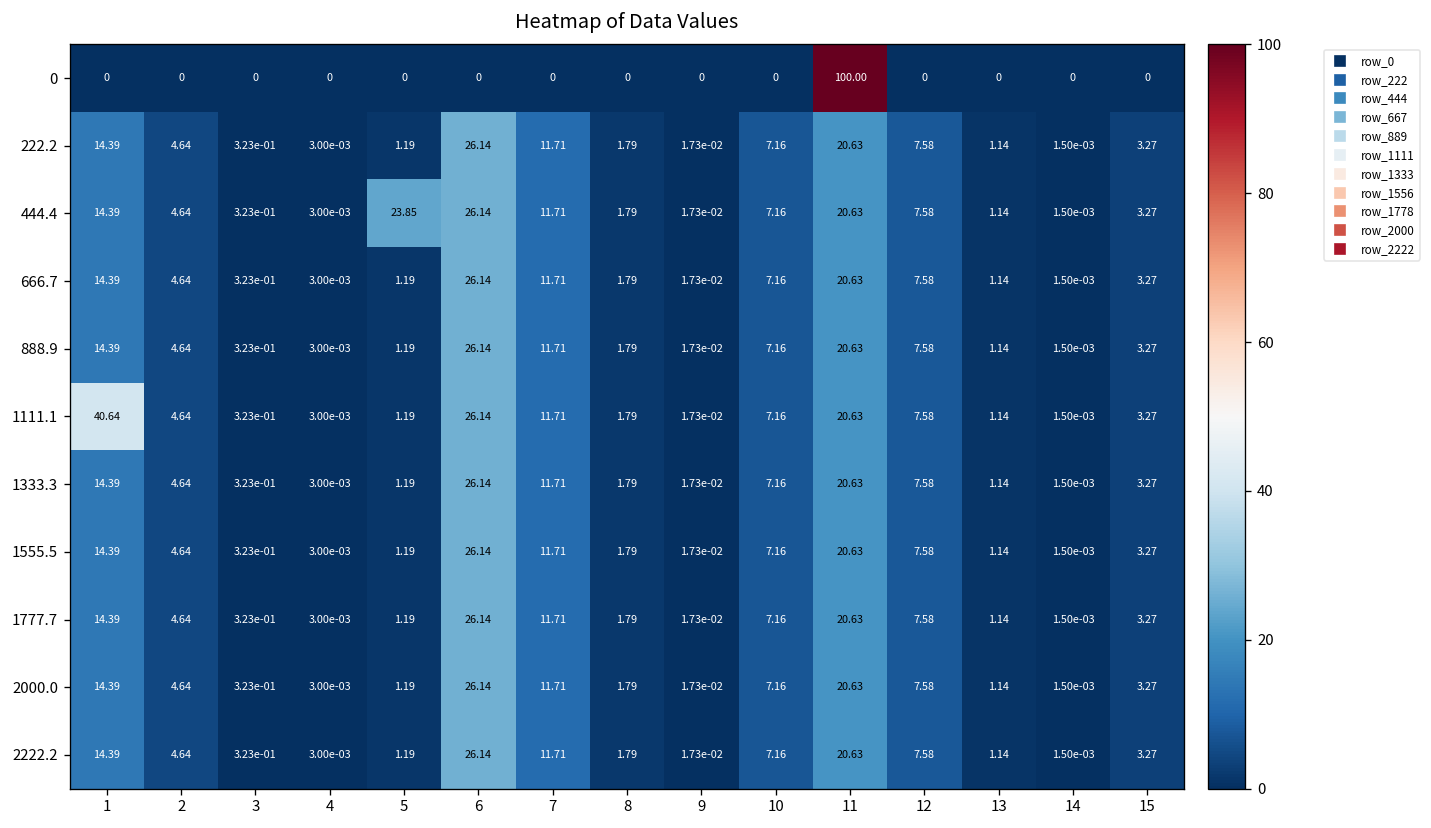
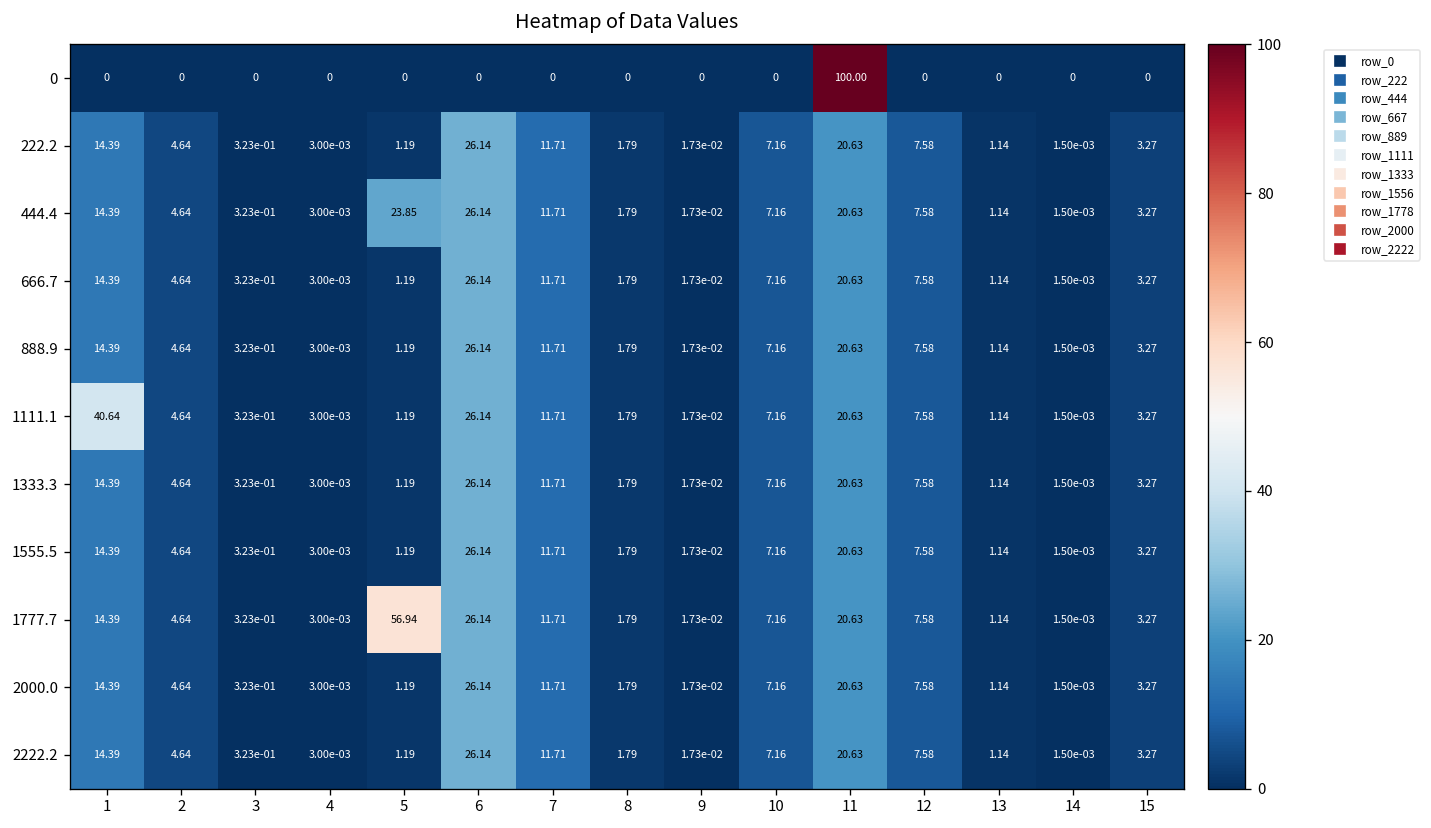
  {
    "0": {
      "1": "0",
      "2": "0",
      "3": "0",
      "4": "0",
      "5": "0",
      "6": "0",
      "7": "0",
      "8": "0",
      "9": "0",
      "10": "0",
      "11": "100.00",
      "12": "0",
      "13": "0",
      "14": "0",
      "15": "0"
    },
    "222.2": {
      "1": "14.39",
      "2": "4.64",
      "3": "3.23e-01",
      "4": "3.00e-03",
      "5": "1.19",
      "6": "26.14",
      "7": "11.71",
      "8": "1.79",
      "9": "1.73e-02",
      "10": "7.16",
      "11": "20.63",
      "12": "7.58",
      "13": "1.14",
      "14": "1.50e-03",
      "15": "3.27"
    },
    "444.4": {
      "1": "14.39",
      "2": "4.64",
      "3": "3.23e-01",
      "4": "3.00e-03",
      "5": "23.85",
      "6": "26.14",
      "7": "11.71",
      "8": "1.79",
      "9": "1.73e-02",
      "10": "7.16",
      "11": "20.63",
      "12": "7.58",
      "13": "1.14",
      "14": "1.50e-03",
      "15": "3.27"
    },
    "666.7": {
      "1": "14.39",
      "2": "4.64",
      "3": "3.23e-01",
      "4": "3.00e-03",
      "5": "1.19",
      "6": "26.14",
      "7": "11.71",
      "8": "1.79",
      "9": "1.73e-02",
      "10": "7.16",
      "11": "20.63",
      "12": "7.58",
      "13": "1.14",
      "14": "1.50e-03",
      "15": "3.27"
    },
    "888.9": {
      "1": "14.39",
      "2": "4.64",
      "3": "3.23e-01",
      "4": "3.00e-03",
      "5": "1.19",
      "6": "26.14",
      "7": "11.71",
      "8": "1.79",
      "9": "1.73e-02",
      "10": "7.16",
      "11": "20.63",
      "12": "7.58",
      "13": "1.14",
      "14": "1.50e-03",
      "15": "3.27"
    },
    "1111.1": {
      "1": "40.64",
      "2": "4.64",
      "3": "3.23e-01",
      "4": "3.00e-03",
      "5": "1.19",
      "6": "26.14",
      "7": "11.71",
      "8": "1.79",
      "9": "1.73e-02",
      "10": "7.16",
      "11": "20.63",
      "12": "7.58",
      "13": "1.14",
      "14": "1.50e-03",
      "15": "3.27"
    },
    "1333.3": {
      "1": "14.39",
      "2": "4.64",
      "3": "3.23e-01",
      "4": "3.00e-03",
      "5": "1.19",
      "6": "26.14",
      "7": "11.71",
      "8": "1.79",
      "9": "1.73e-02",
      "10": "7.16",
      "11": "20.63",
      "12": "7.58",
      "13": "1.14",
      "14": "1.50e-03",
      "15": "3.27"
    },
    "1555.5": {
      "1": "14.39",
      "2": "4.64",
      "3": "3.23e-01",
      "4": "3.00e-03",
      "5": "1.19",
      "6": "26.14",
      "7": "11.71",
      "8": "1.79",
      "9": "1.73e-02",
      "10": "7.16",
      "11": "20.63",
      "12": "7.58",
      "13": "1.14",
      "14": "1.50e-03",
      "15": "3.27"
    },
    "1777.7": {
      "1": "14.39",
      "2": "4.64",
      "3": "3.23e-01",
      "4": "3.00e-03",
-     "5": "1.19",
+     "5": "56.94",
      "6": "26.14",
      "7": "11.71",
      "8": "1.79",
      "9": "1.73e-02",
      "10": "7.16",
      "11": "20.63",
      "12": "7.58",
      "13": "1.14",
      "14": "1.50e-03",
      "15": "3.27"
    },
    "2000.0": {
      "1": "14.39",
      "2": "4.64",
      "3": "3.23e-01",
      "4": "3.00e-03",
      "5": "1.19",
      "6": "26.14",
      "7": "11.71",
      "8": "1.79",
      "9": "1.73e-02",
      "10": "7.16",
      "11": "20.63",
      "12": "7.58",
      "13": "1.14",
      "14": "1.50e-03",
      "15": "3.27"
    },
    "2222.2": {
      "1": "14.39",
      "2": "4.64",
      "3": "3.23e-01",
      "4": "3.00e-03",
      "5": "1.19",
      "6": "26.14",
      "7": "11.71",
      "8": "1.79",
      "9": "1.73e-02",
      "10": "7.16",
      "11": "20.63",
      "12": "7.58",
      "13": "1.14",
      "14": "1.50e-03",
      "15": "3.27"
    }
  }
